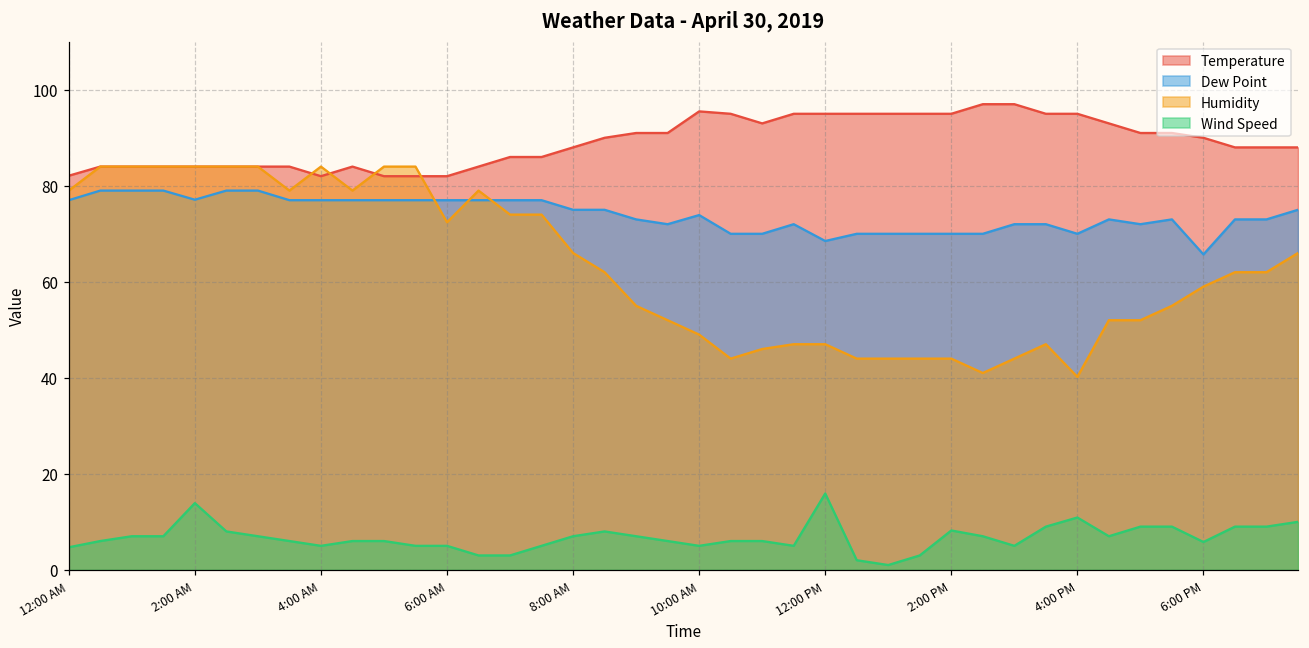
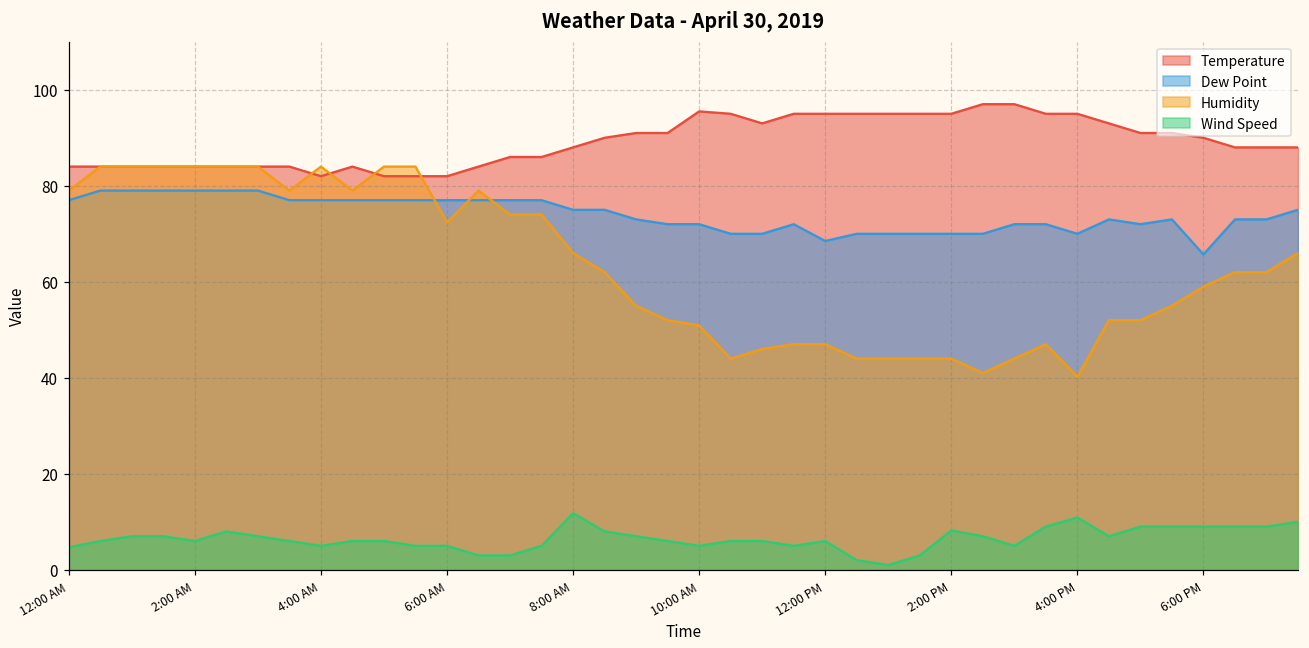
  {
    "Temperature": {
-     "12:00 AM": 82,
+     "12:00 AM": 84,
      "4:00 AM": 82,
      "6:00 AM": 82,
      "8:00 AM": 88,
      "10:00 AM": 96,
      "12:00 PM": 95,
      "2:00 PM": 95,
      "4:00 PM": 95,
      "6:00 PM": 90
    },
    "Dew Point": {
      "12:00 AM": 77,
-     "2:00 AM": 77,
+     "2:00 AM": 79,
      "4:00 AM": 77,
      "6:00 AM": 77,
      "8:00 AM": 75,
-     "10:00 AM": 74,
+     "10:00 AM": 72,
      "12:00 PM": 69,
      "2:00 PM": 70,
      "4:00 PM": 70,
      "6:00 PM": 66
    },
    "Humidity": {
      "12:00 AM": 79,
      "4:00 AM": 84,
      "6:00 AM": 72,
      "8:00 AM": 66,
-     "10:00 AM": 49,
+     "10:00 AM": 51,
      "12:00 PM": 47,
      "2:00 PM": 44,
      "4:00 PM": 40,
      "6:00 PM": 59
    },
    "Wind Speed": {
      "12:00 AM": 5,
-     "2:00 AM": 14,
+     "2:00 AM": 6,
      "4:00 AM": 5,
      "6:00 AM": 5,
-     "8:00 AM": 7,
+     "8:00 AM": 12,
      "10:00 AM": 5,
-     "12:00 PM": 16,
+     "12:00 PM": 6,
      "2:00 PM": 8,
      "4:00 PM": 11,
-     "6:00 PM": 6
+     "6:00 PM": 9
    }
  }
